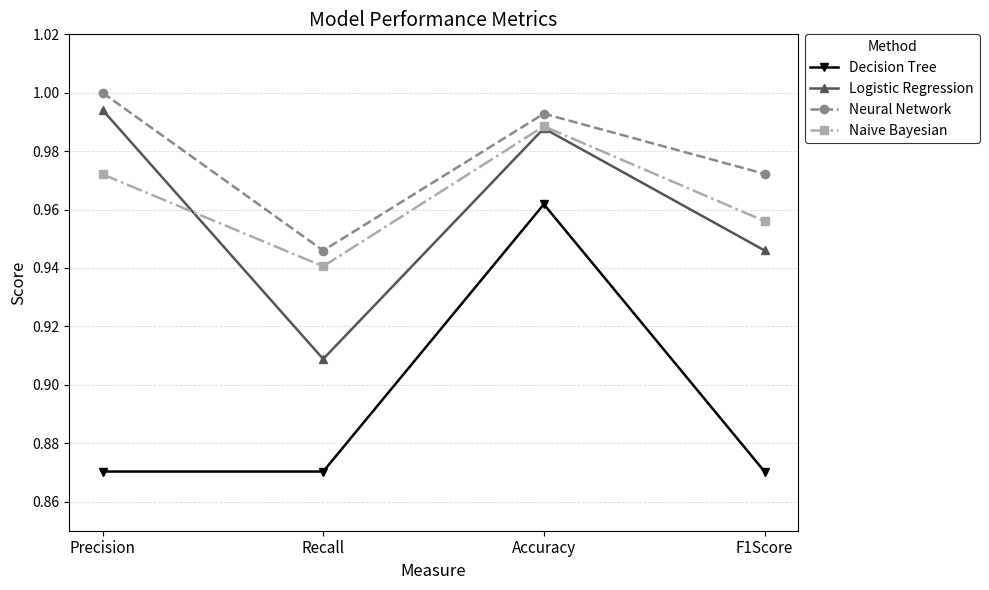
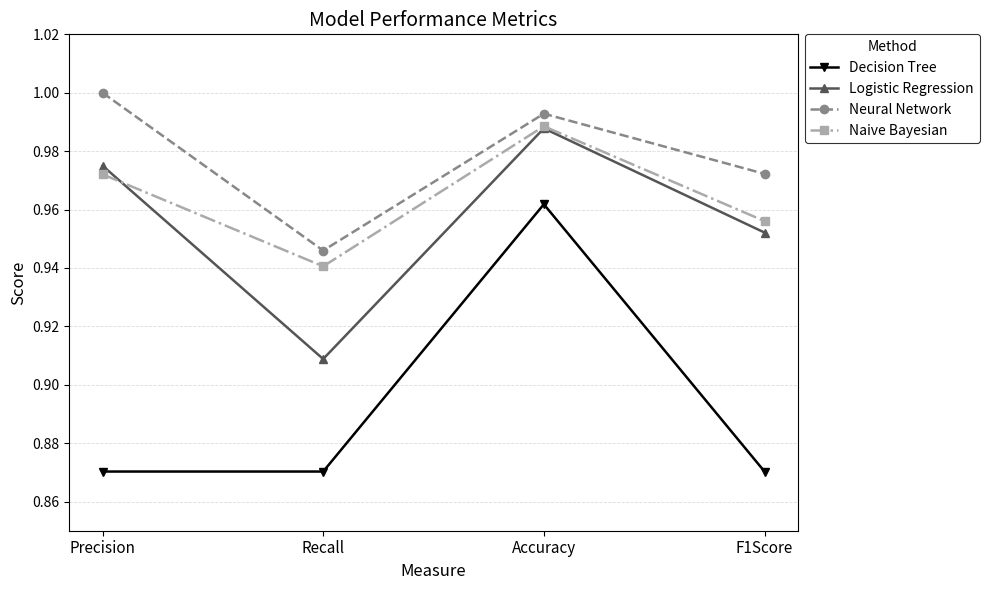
  {
    "Decision Tree": {
      "Precision": 0.870,
      "Recall": 0.870,
      "Accuracy": 0.962,
      "F1Score": 0.870
    },
    "Logistic Regression": {
-     "Precision": 0.994,
+     "Precision": 0.975,
      "Recall": 0.909,
-     "F1Score": 0.946
+     "F1Score": 0.952
    }
  }
